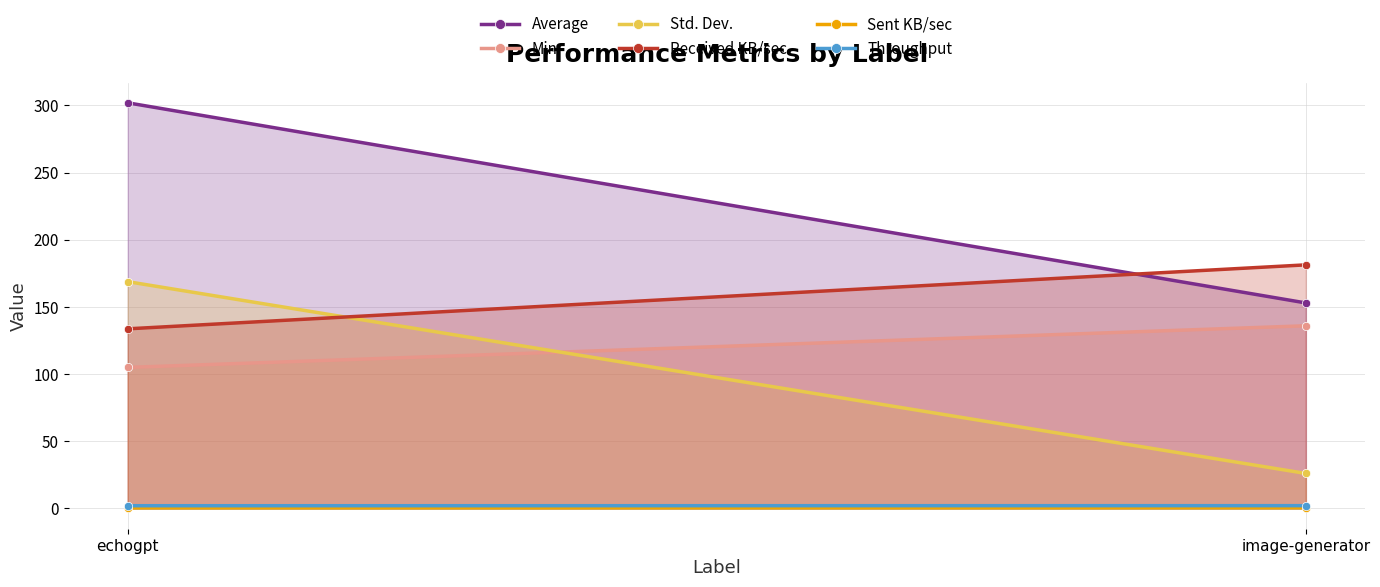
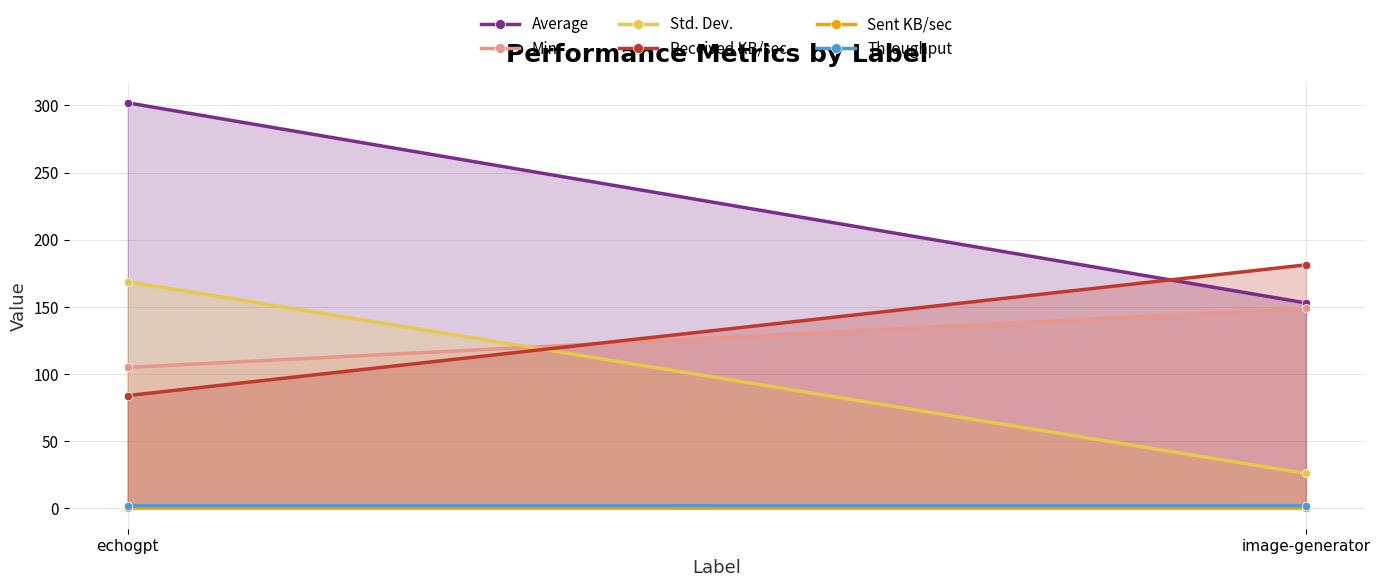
  {
    "Average": {
      "echogpt": 302,
      "image-generator": 153
    },
    "Min": {
      "echogpt": 105,
-     "image-generator": 136
+     "image-generator": 149
    },
    "Std. Dev.": {
      "echogpt": 169,
      "image-generator": 26
    },
    "Received KB/sec": {
-     "echogpt": 134,
+     "echogpt": 84,
      "image-generator": 181
    }
  }
